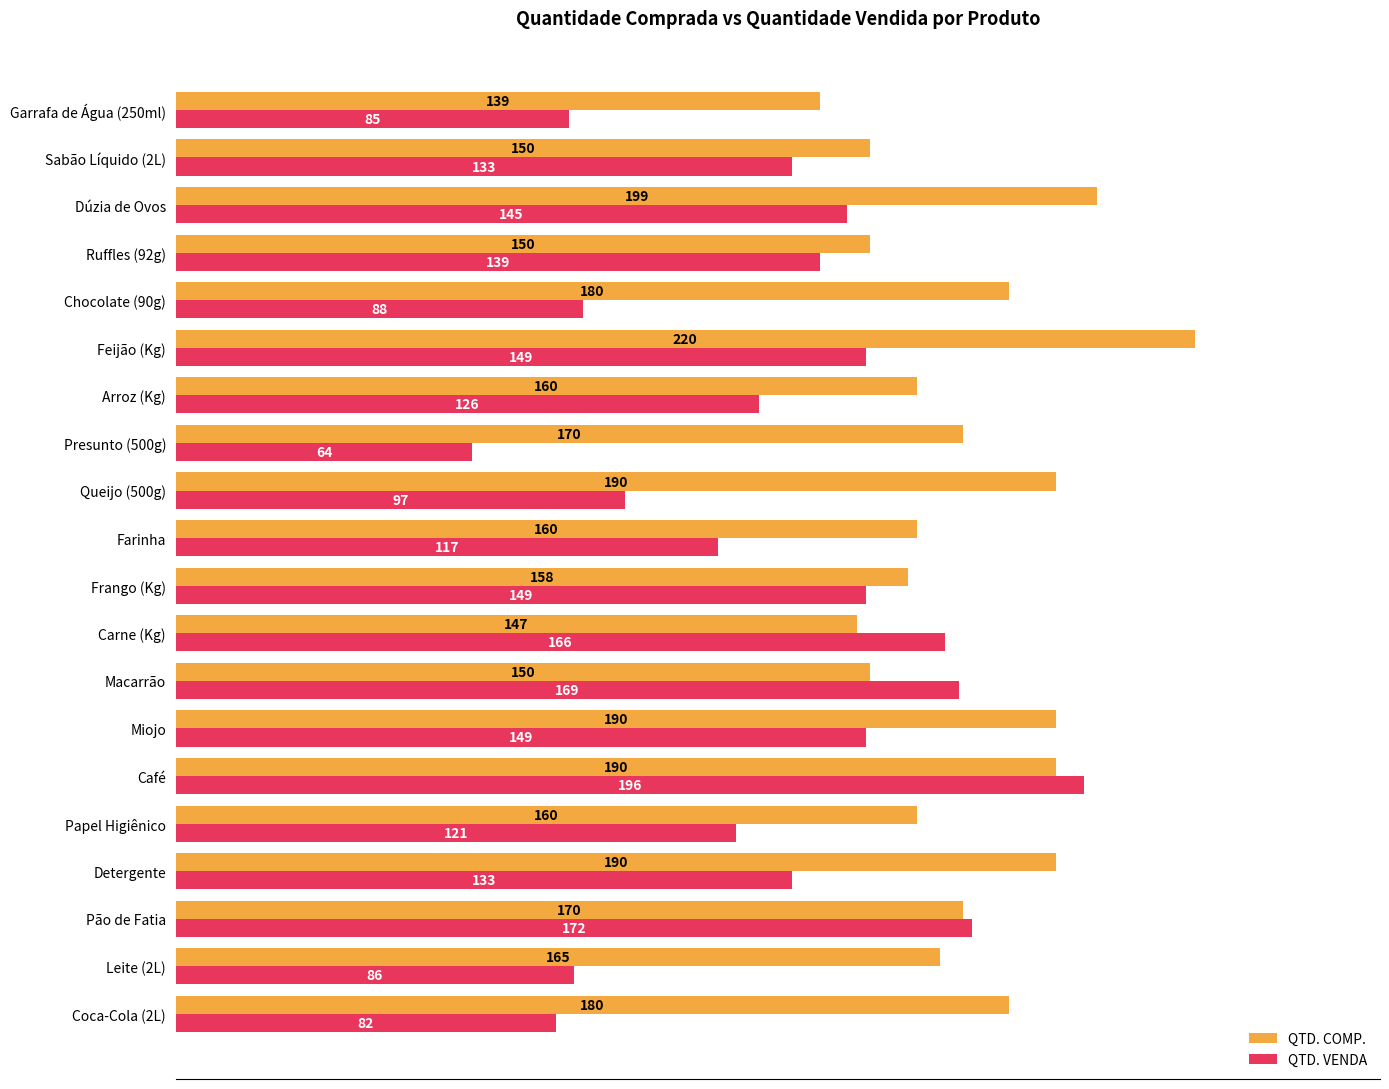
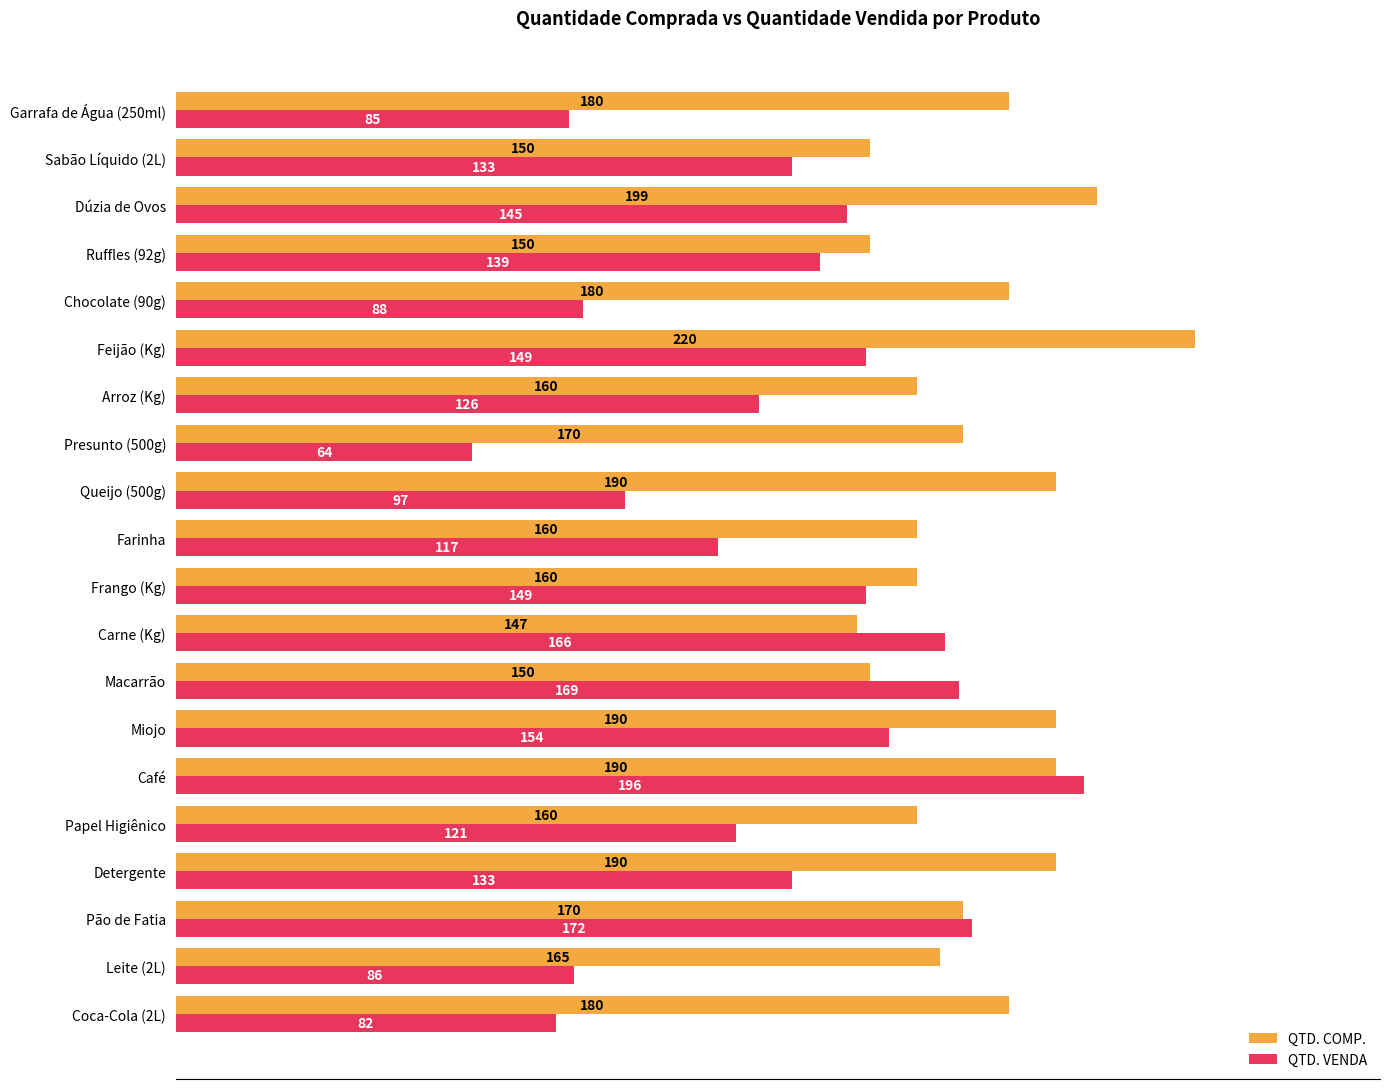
  {
    "QTD. COMP.": {
-     "Garrafa de Água (250ml)": 139,
+     "Garrafa de Água (250ml)": 180,
      "Sabão Líquido (2L)": 150,
      "Dúzia de Ovos": 199,
      "Ruffles (92g)": 150,
      "Chocolate (90g)": 180,
      "Feijão (Kg)": 220,
      "Arroz (Kg)": 160,
      "Presunto (500g)": 170,
      "Queijo (500g)": 190,
      "Farinha": 160,
-     "Frango (Kg)": 158,
+     "Frango (Kg)": 160,
      "Carne (Kg)": 147,
      "Macarrão": 150,
      "Miojo": 190,
      "Café": 190,
      "Papel Higiênico": 160,
      "Detergente": 190,
      "Pão de Fatia": 170,
      "Leite (2L)": 165,
      "Coca-Cola (2L)": 180
    },
    "QTD. VENDA": {
      "Garrafa de Água (250ml)": 85,
      "Sabão Líquido (2L)": 133,
      "Dúzia de Ovos": 145,
      "Ruffles (92g)": 139,
      "Chocolate (90g)": 88,
      "Feijão (Kg)": 149,
      "Arroz (Kg)": 126,
      "Presunto (500g)": 64,
      "Queijo (500g)": 97,
      "Farinha": 117,
      "Frango (Kg)": 149,
      "Carne (Kg)": 166,
      "Macarrão": 169,
-     "Miojo": 149,
+     "Miojo": 154,
      "Café": 196,
      "Papel Higiênico": 121,
      "Detergente": 133,
      "Pão de Fatia": 172,
      "Leite (2L)": 86,
      "Coca-Cola (2L)": 82
    }
  }
